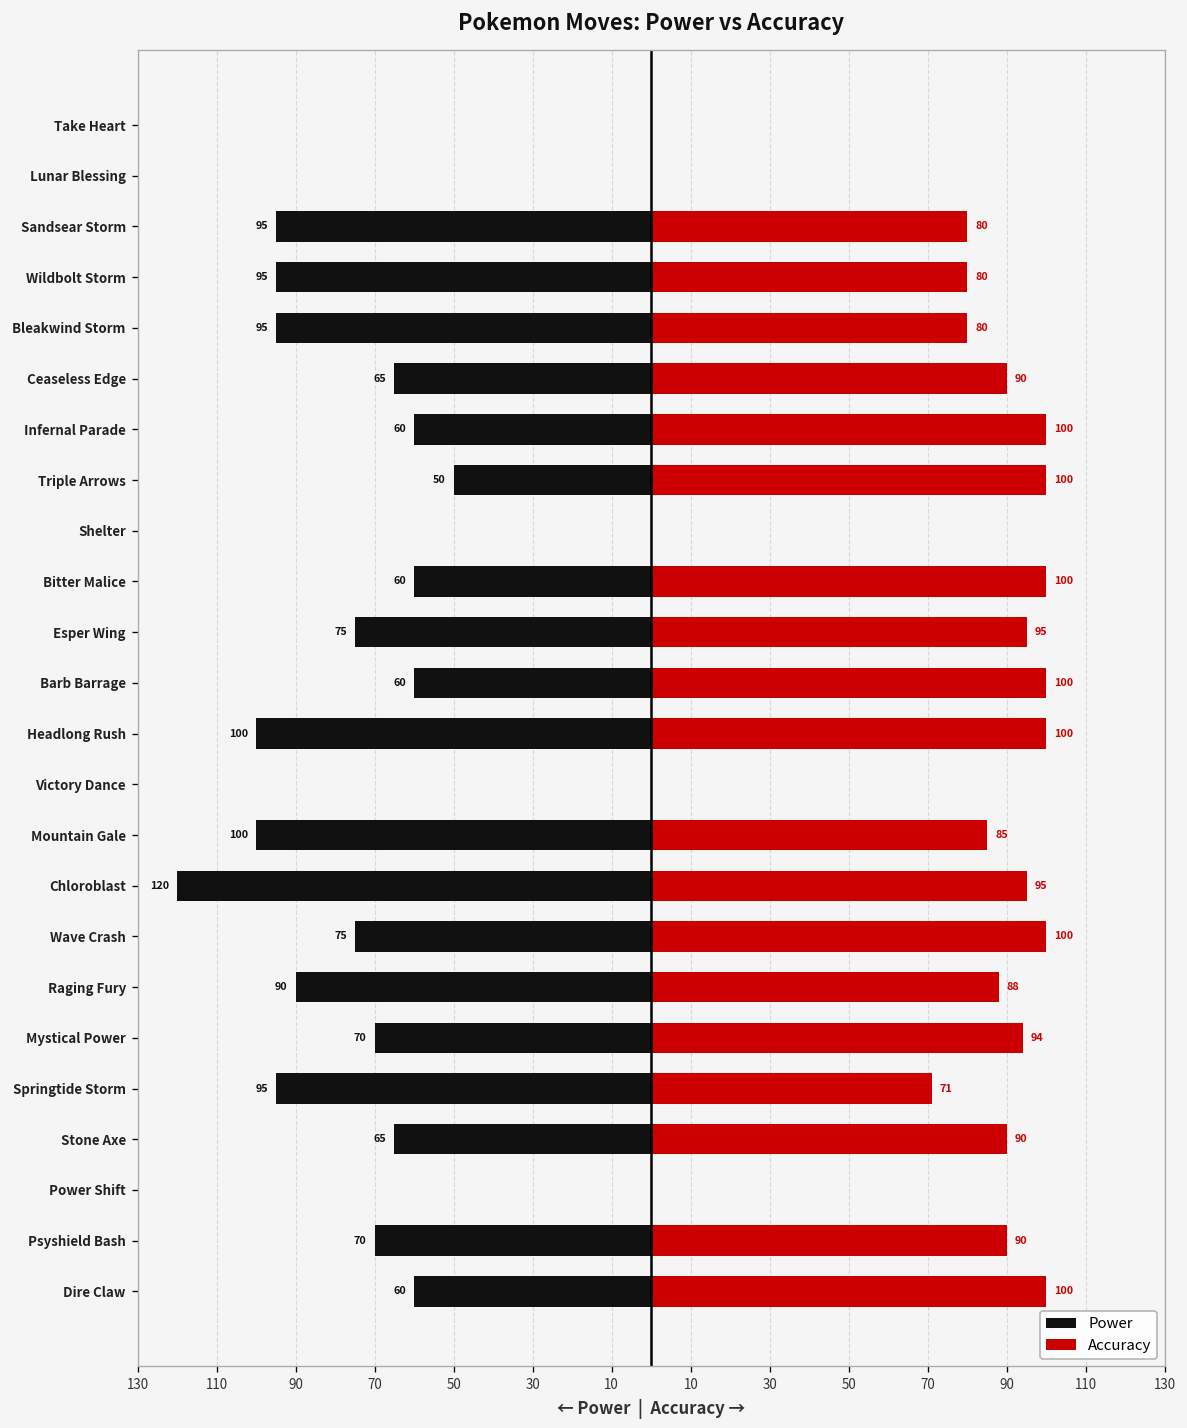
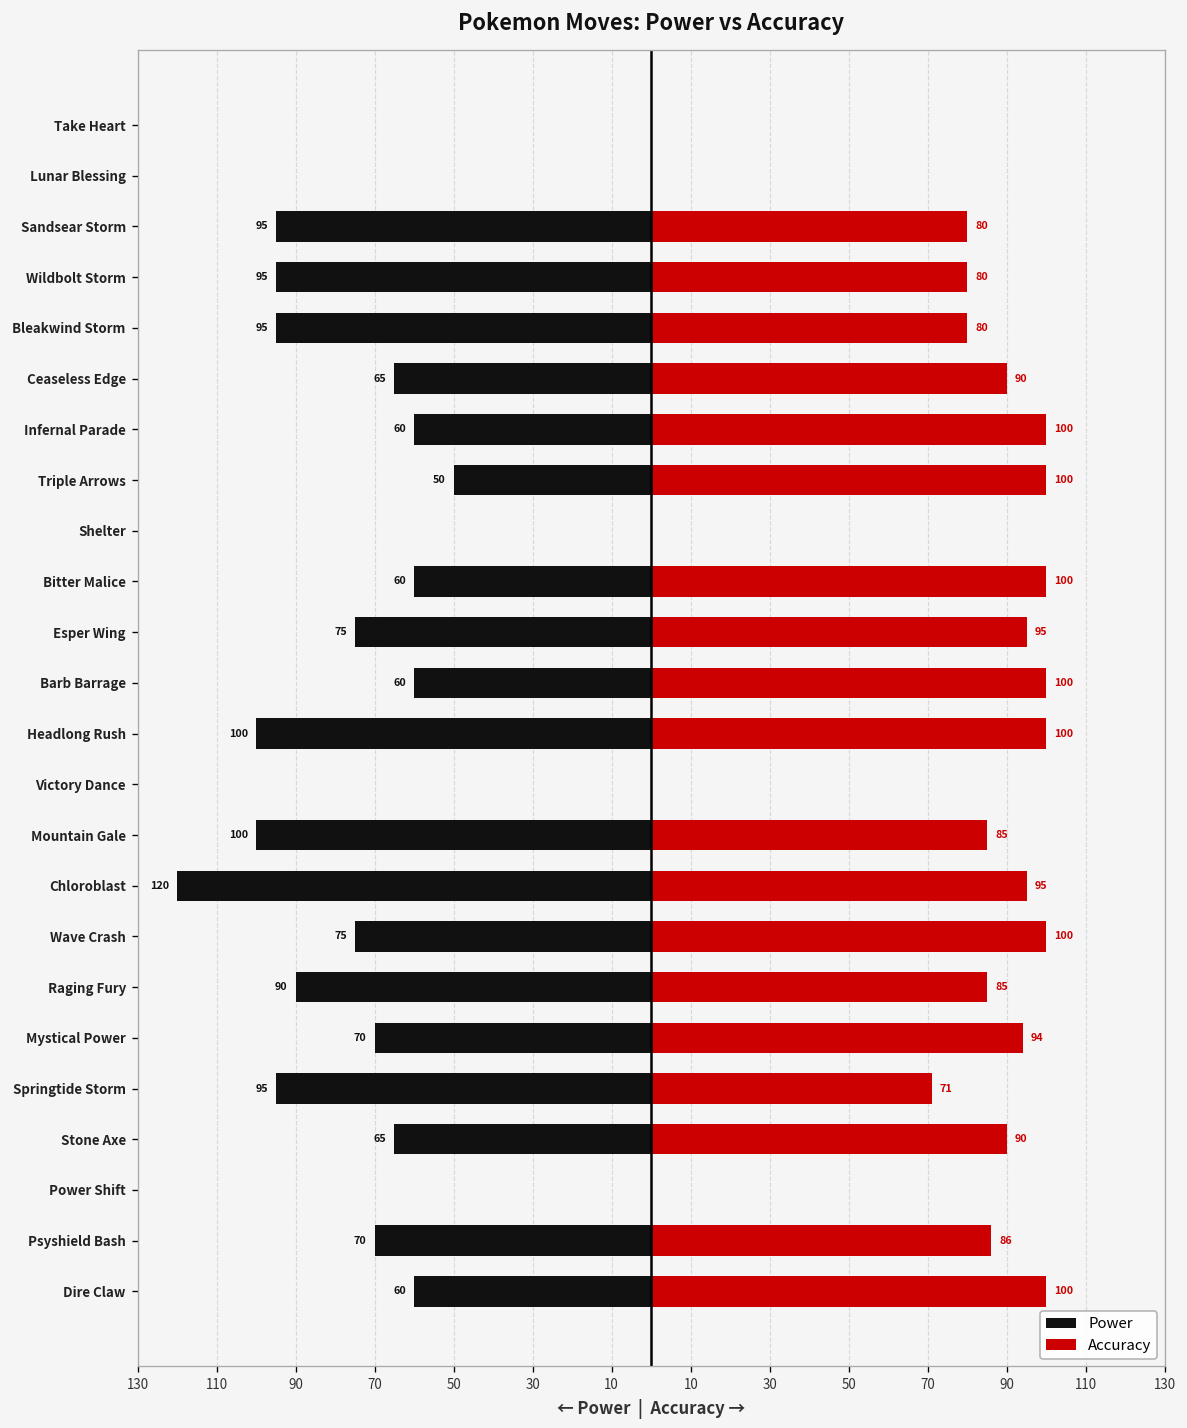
  {
    "Accuracy": {
      "Sandsear Storm": 80,
      "Wildbolt Storm": 80,
      "Bleakwind Storm": 80,
      "Ceaseless Edge": 90,
      "Infernal Parade": 100,
      "Triple Arrows": 100,
      "Bitter Malice": 100,
      "Esper Wing": 95,
      "Barb Barrage": 100,
      "Headlong Rush": 100,
      "Mountain Gale": 85,
      "Chloroblast": 95,
      "Wave Crash": 100,
-     "Raging Fury": 88,
+     "Raging Fury": 85,
      "Mystical Power": 94,
      "Springtide Storm": 71,
      "Stone Axe": 90,
-     "Psyshield Bash": 90,
+     "Psyshield Bash": 86,
      "Dire Claw": 100
    }
  }
